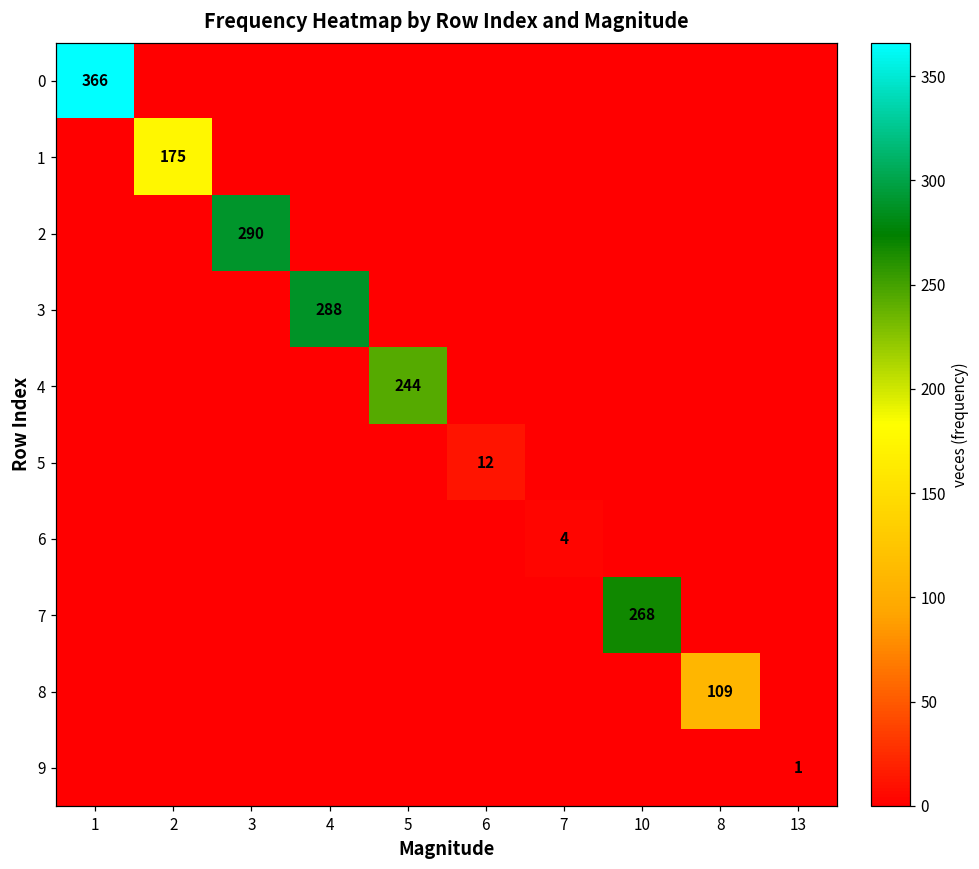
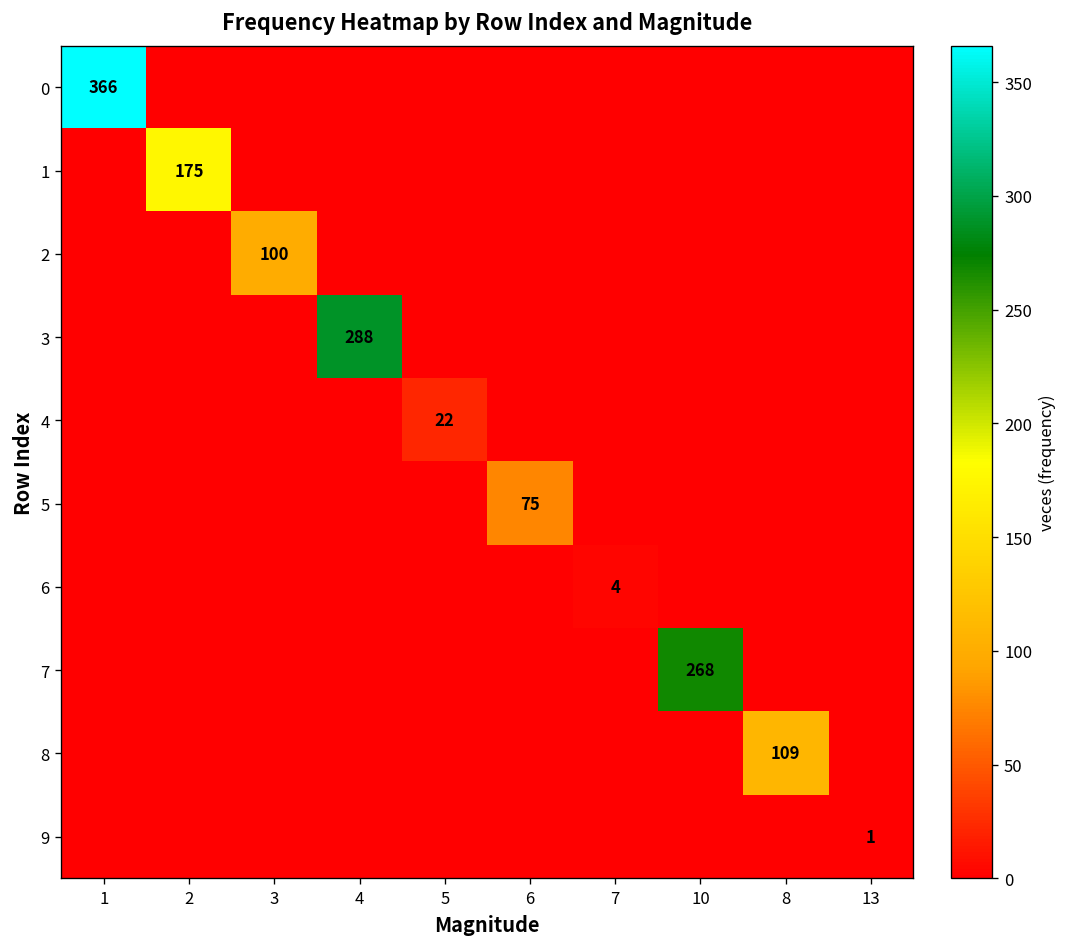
  {
    "0": {
      "1": 366
    },
    "1": {
      "2": 175
    },
    "2": {
-     "3": 290
+     "3": 100
    },
    "3": {
      "4": 288
    },
    "4": {
-     "5": 244
+     "5": 22
    },
    "5": {
-     "6": 12
+     "6": 75
    },
    "6": {
      "7": 4
    },
    "7": {
      "10": 268
    },
    "8": {
      "8": 109
    },
    "9": {
      "13": 1
    }
  }
